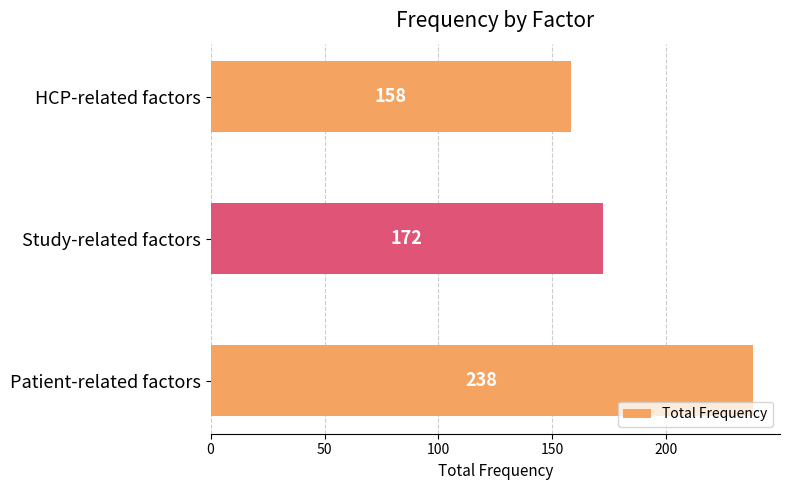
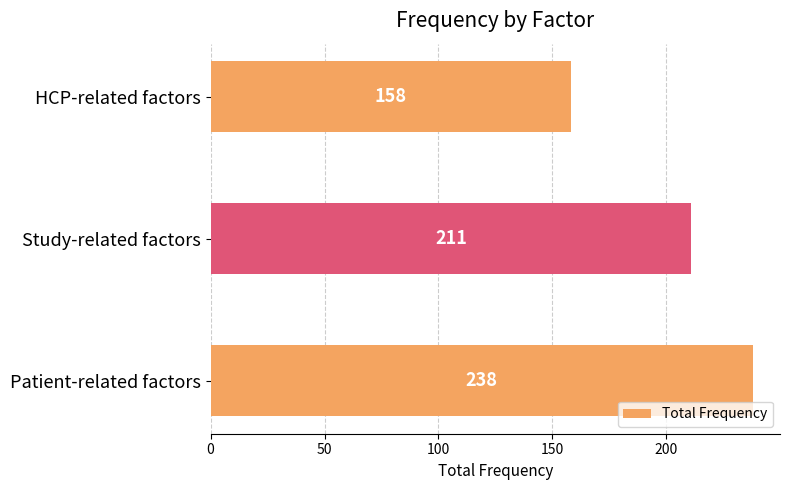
  {
    "HCP-related factors": 158,
-   "Study-related factors": 172,
+   "Study-related factors": 211,
    "Patient-related factors": 238
  }
